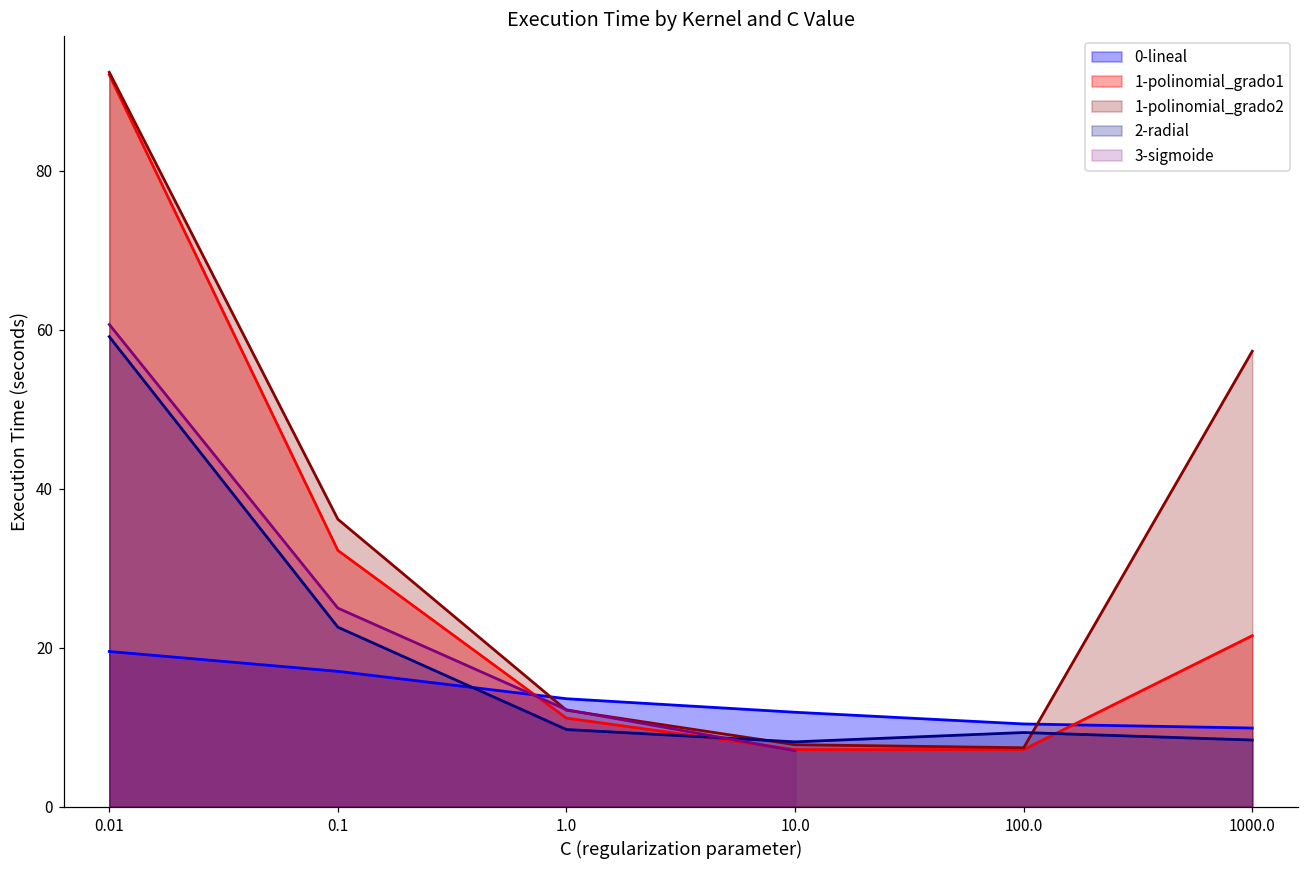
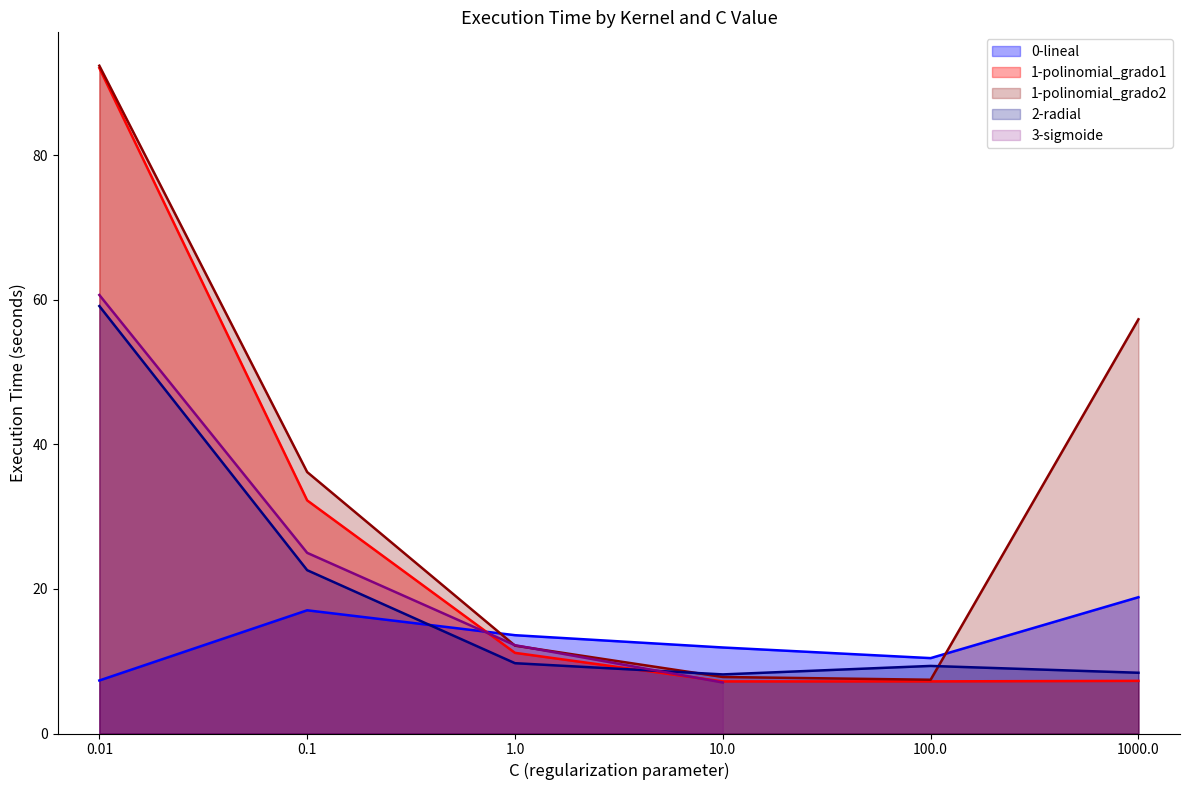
  {
    "0-lineal": {
-     "0.01": 20,
+     "0.01": 7,
      "0.1": 17,
      "1.0": 14,
      "10.0": 12,
      "100.0": 10,
-     "1000.0": 10
+     "1000.0": 19
    },
    "1-polinomial_grado1": {
      "0.1": 32,
      "1.0": 11,
-     "1000.0": 22
+     "1000.0": 7
    },
    "1-polinomial_grado2": {
      "0.1": 36,
      "10.0": 8,
      "1000.0": 57
    },
    "2-radial": {
      "0.01": 59,
      "0.1": 23,
      "1.0": 10,
      "10.0": 8,
      "100.0": 9,
      "1000.0": 8
    },
    "3-sigmoide": {
      "0.01": 61,
      "0.1": 25
    }
  }
